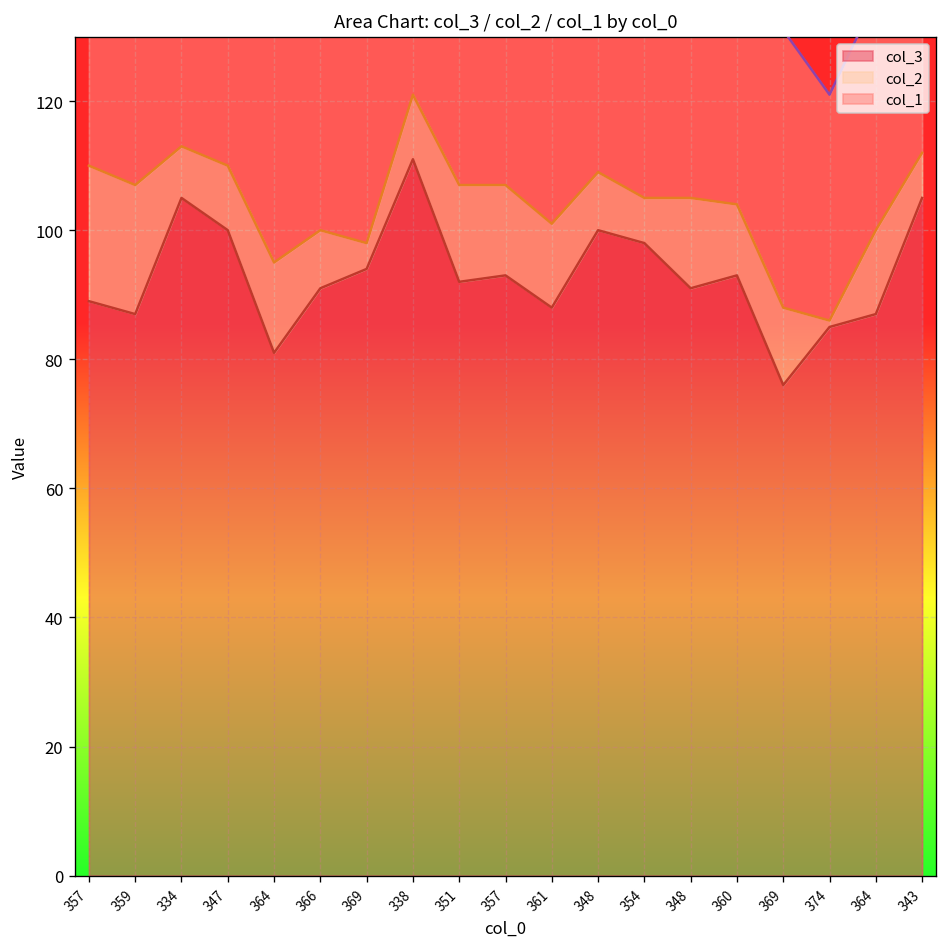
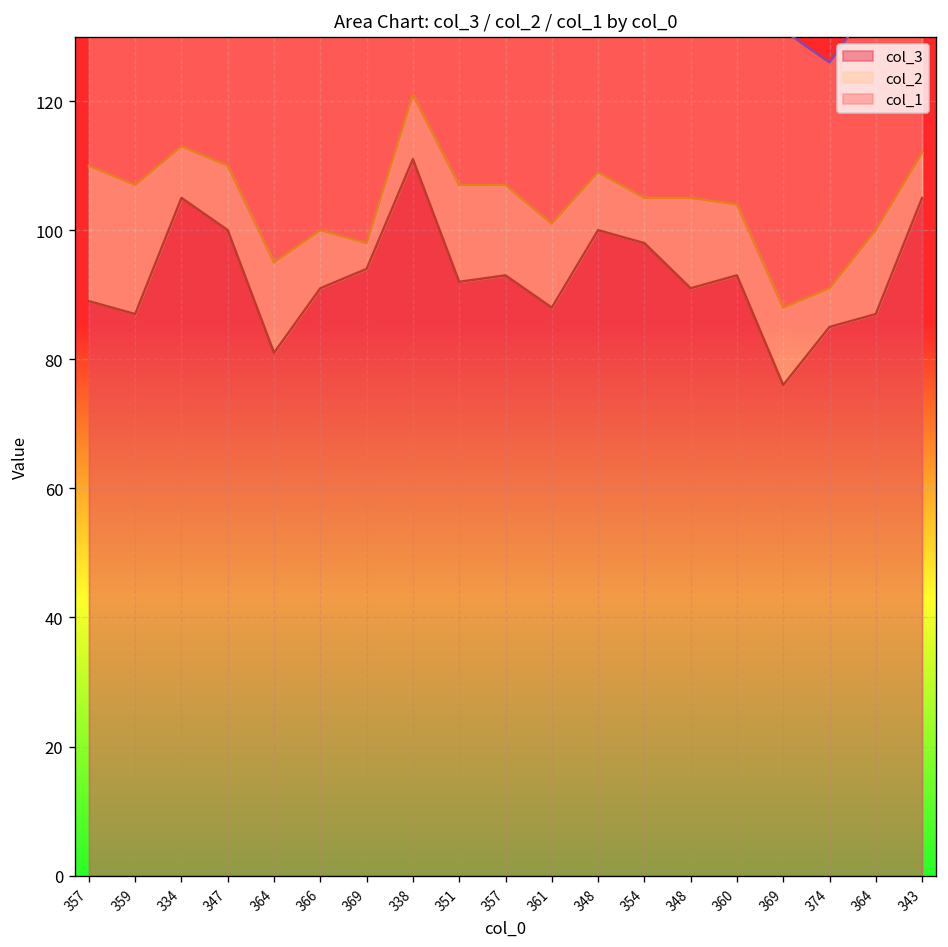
  {
    "col_2": {
      "359": 20,
      "334": 8,
      "347": 10,
      "366": 9,
      "338": 10,
      "351": 15,
      "361": 13,
      "354": 7,
      "360": 11,
-     "374": 1,
+     "374": 6,
      "343": 7
    }
  }
